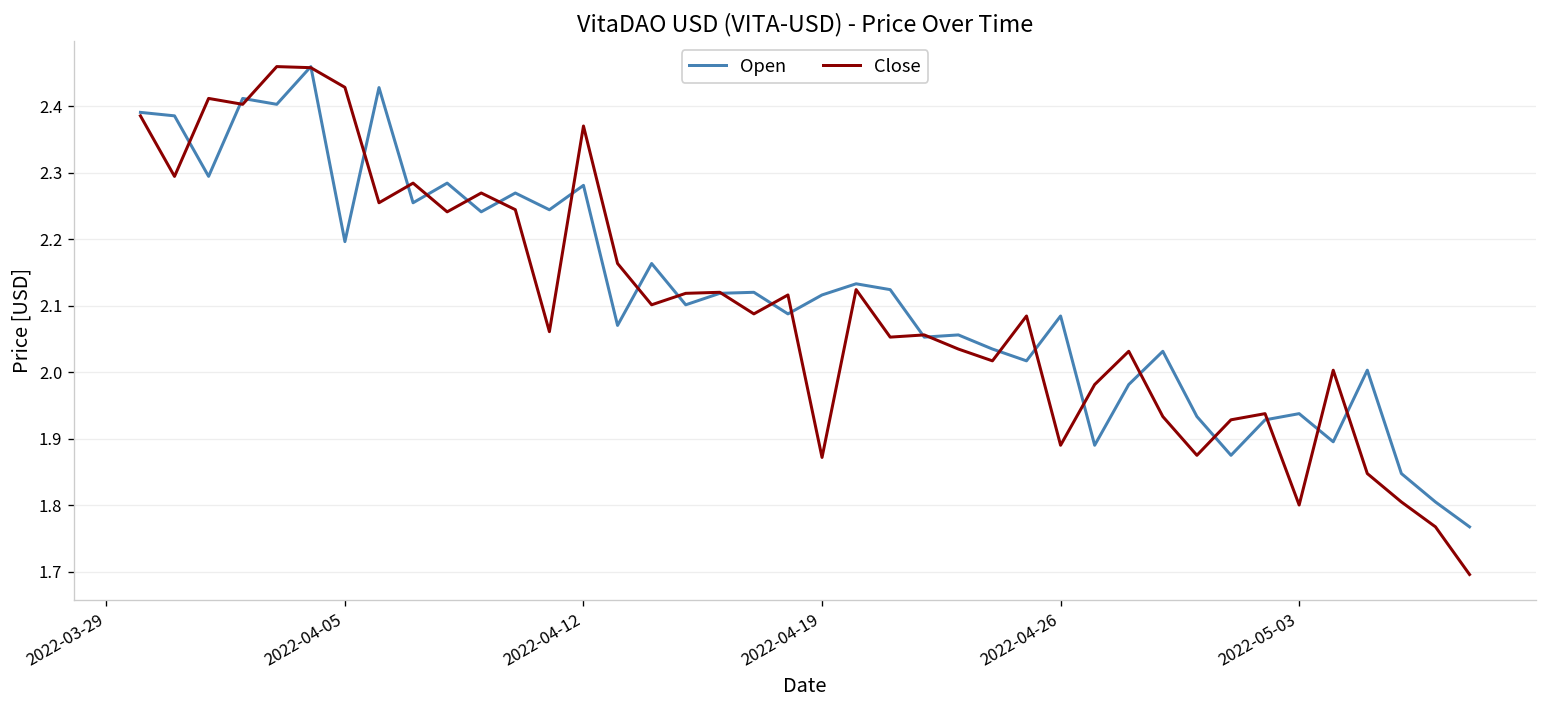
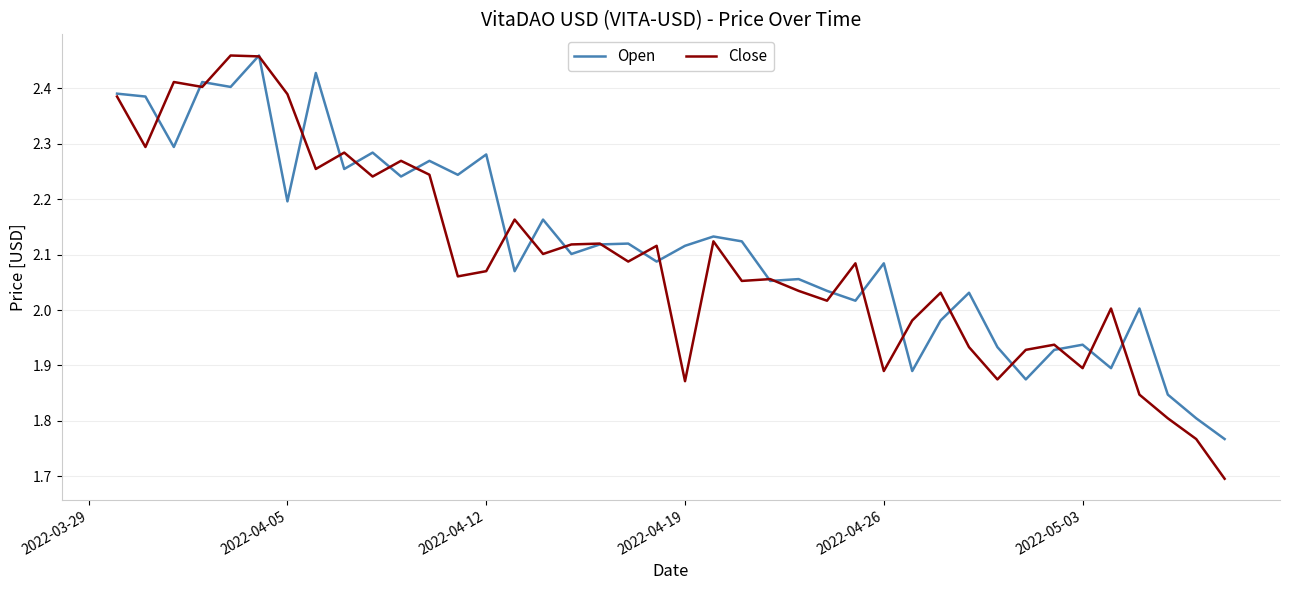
  {
    "Open": {
      "2022-04-05": 2.20,
      "2022-04-12": 2.28,
      "2022-04-19": 2.12,
      "2022-04-26": 2.08,
      "2022-05-03": 1.94
    },
    "Close": {
-     "2022-04-05": 2.43,
-     "2022-04-12": 2.37,
+     "2022-04-05": 2.39,
+     "2022-04-12": 2.07,
      "2022-04-19": 1.87,
      "2022-04-26": 1.89,
-     "2022-05-03": 1.80
+     "2022-05-03": 1.90
    }
  }
